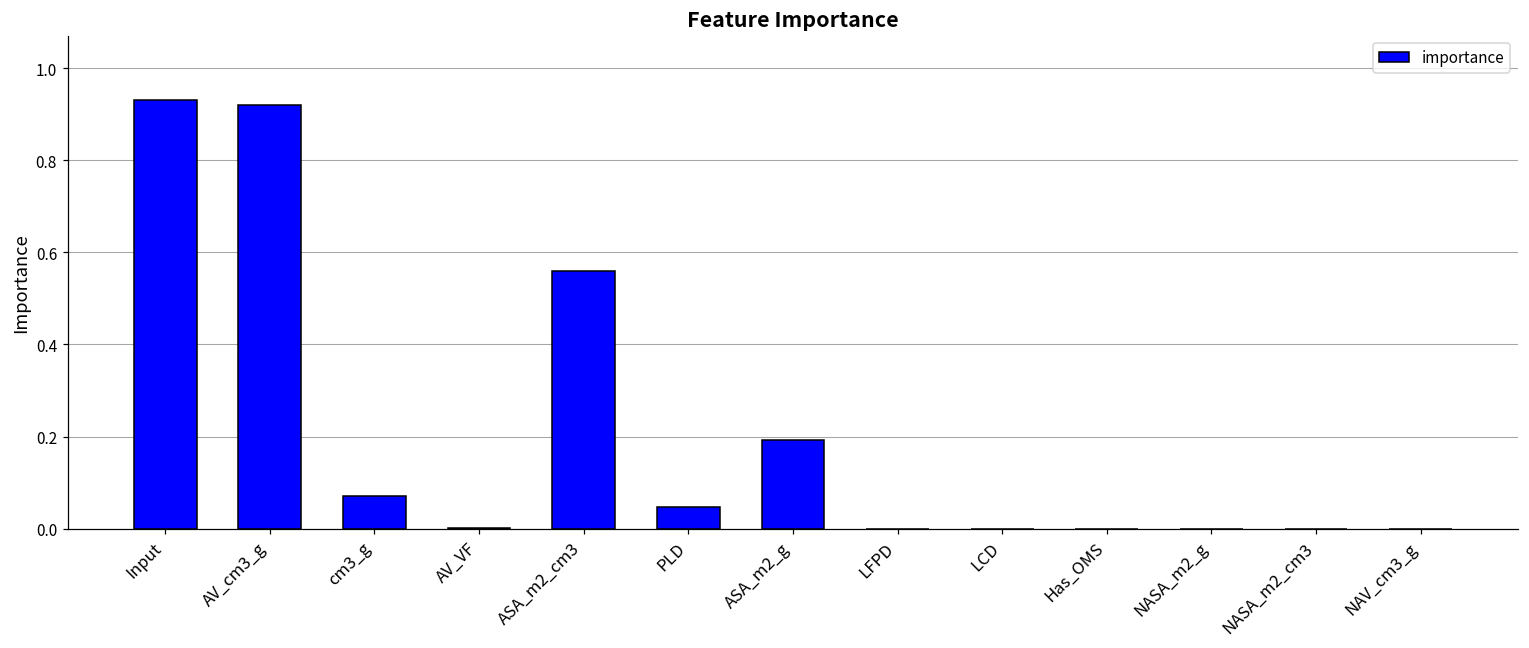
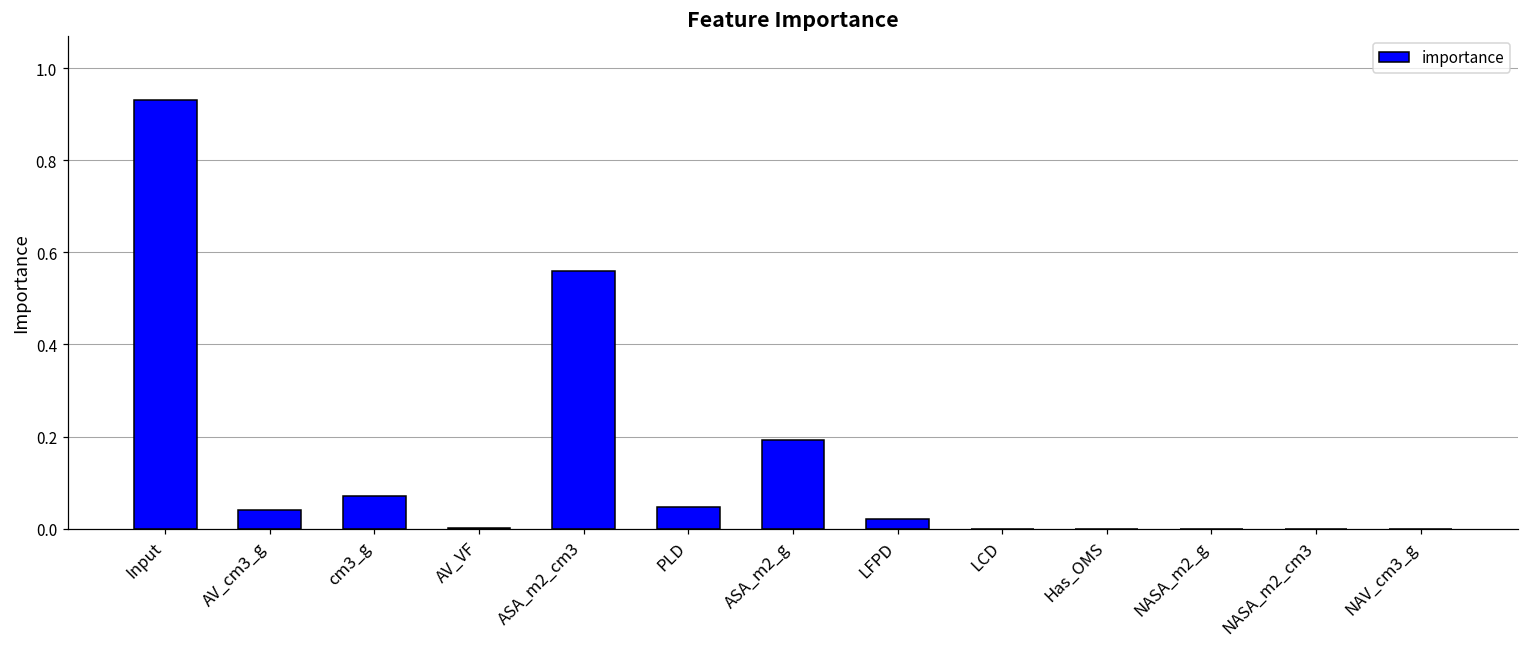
  {
    "Input": 0.93,
-   "AV_cm3_g": 0.92,
+   "AV_cm3_g": 0.04,
    "cm3_g": 0.07,
    "ASA_m2_cm3": 0.56,
    "PLD": 0.05,
    "ASA_m2_g": 0.19,
-   "LFPD": 0.00
+   "LFPD": 0.02
  }
